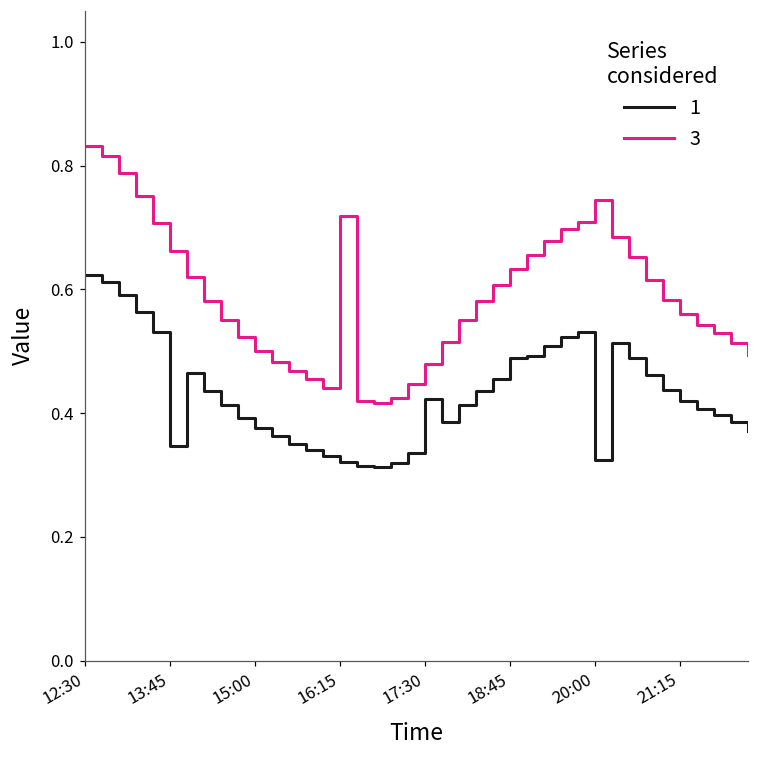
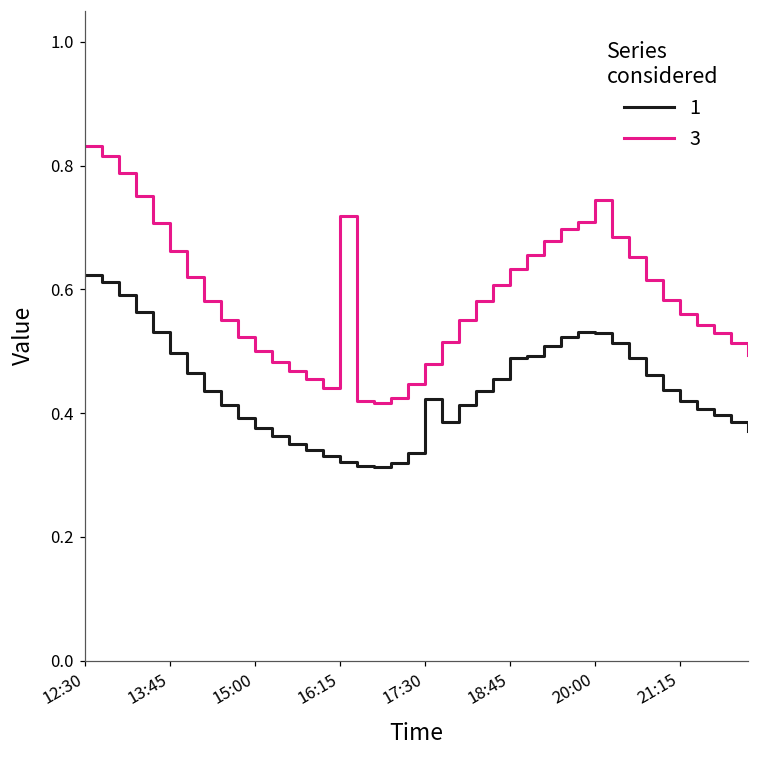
  {
    "1": {
      "12:30": 0.62,
-     "13:45": 0.35,
+     "13:45": 0.50,
      "15:00": 0.38,
      "16:15": 0.32,
      "17:30": 0.42,
      "18:45": 0.49,
-     "20:00": 0.32,
+     "20:00": 0.53,
      "21:15": 0.42
    },
    "3": {
      "12:30": 0.83,
      "13:45": 0.66,
      "15:00": 0.50,
      "16:15": 0.72,
      "17:30": 0.48,
      "18:45": 0.63,
      "20:00": 0.75,
      "21:15": 0.56
    }
  }
